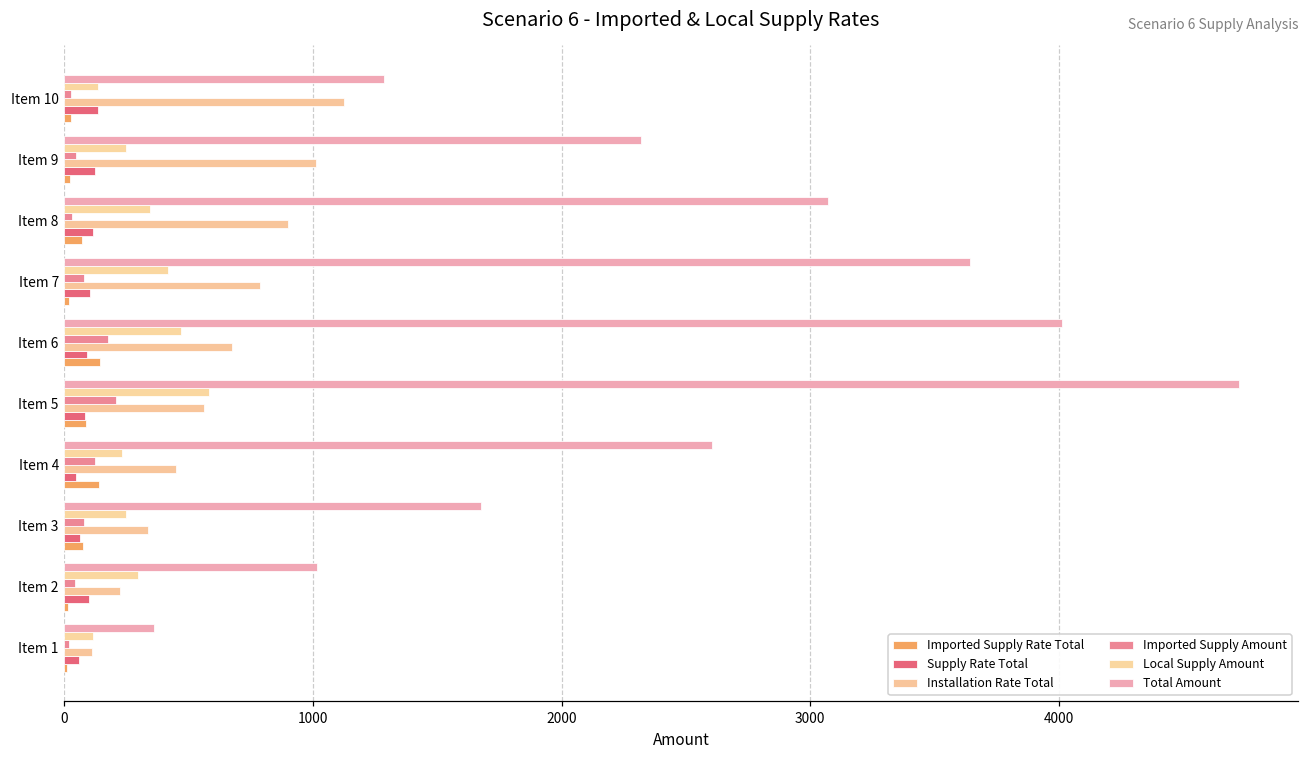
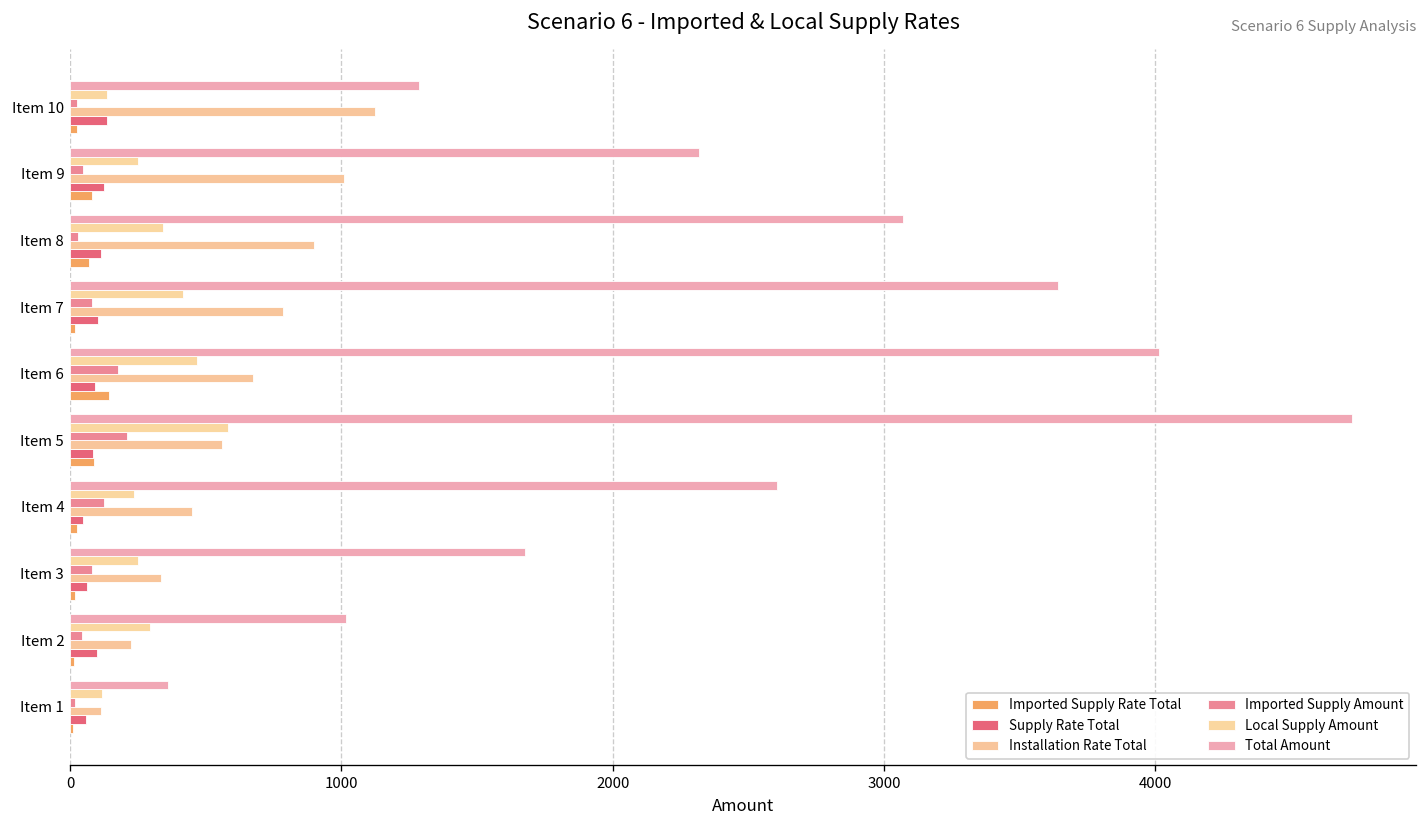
  {
    "Imported Supply Rate Total": {
      "Item 10": 30,
-     "Item 9": 20,
+     "Item 9": 80,
      "Item 8": 70,
      "Item 7": 20,
      "Item 6": 150,
      "Item 5": 90,
-     "Item 4": 140,
-     "Item 3": 80,
+     "Item 4": 30,
+     "Item 3": 20,
      "Item 2": 20
    }
  }
